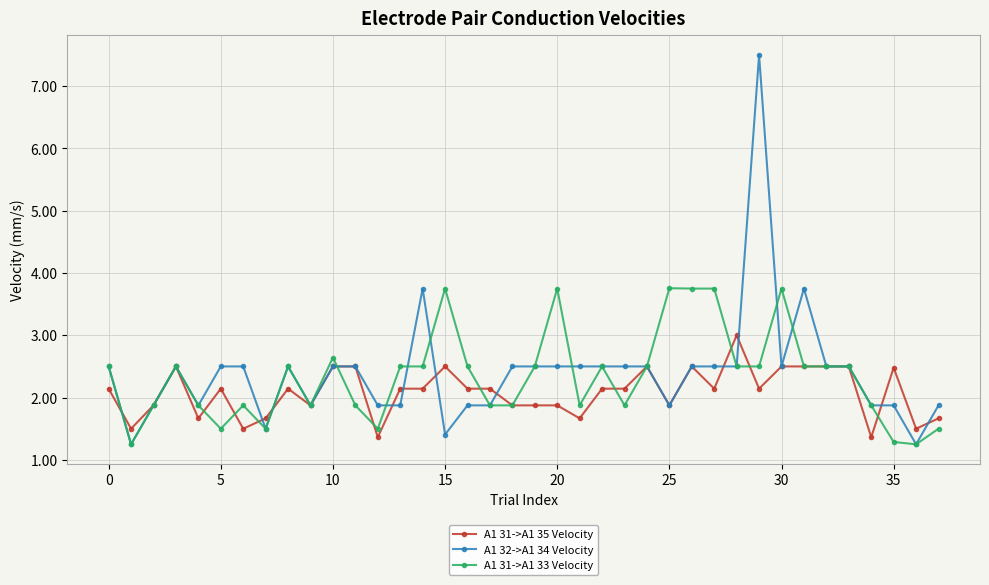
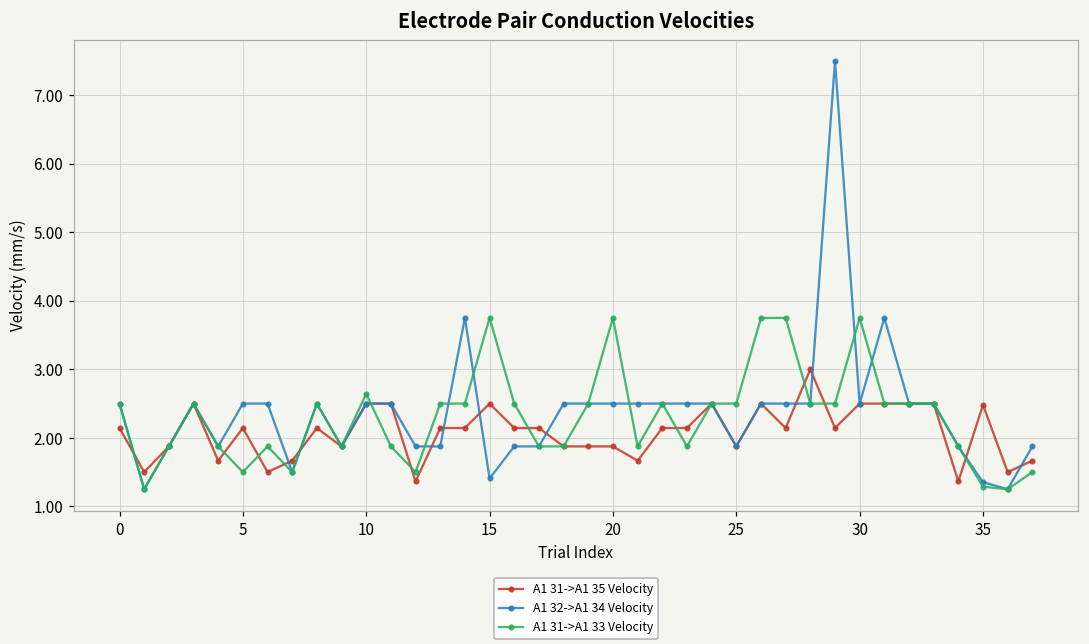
  {
    "A1 31->A1 35 Velocity": {
      "0": 2.1,
      "5": 2.1,
      "15": 2.5,
      "20": 1.9,
      "35": 2.5
    },
    "A1 32->A1 34 Velocity": {
      "5": 2.5,
      "15": 1.4,
      "20": 2.5,
-     "35": 1.9
+     "35": 1.4
    },
    "A1 31->A1 33 Velocity": {
      "5": 1.5,
      "10": 2.6,
      "15": 3.7,
      "20": 3.8,
-     "25": 3.8,
+     "25": 2.5,
      "30": 3.7,
      "35": 1.3
    }
  }
